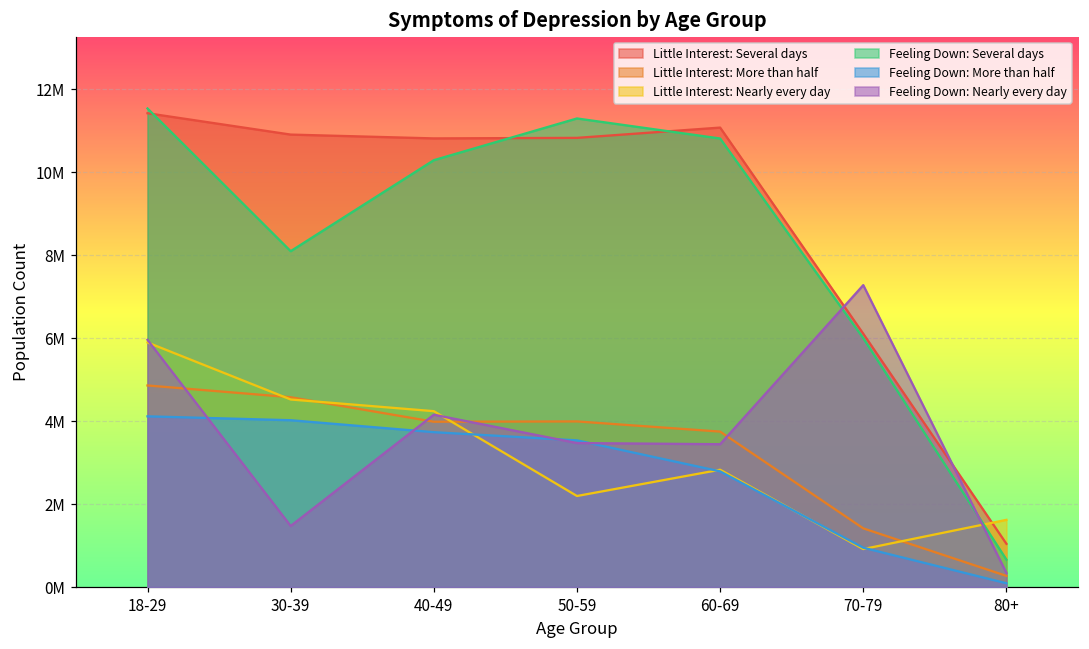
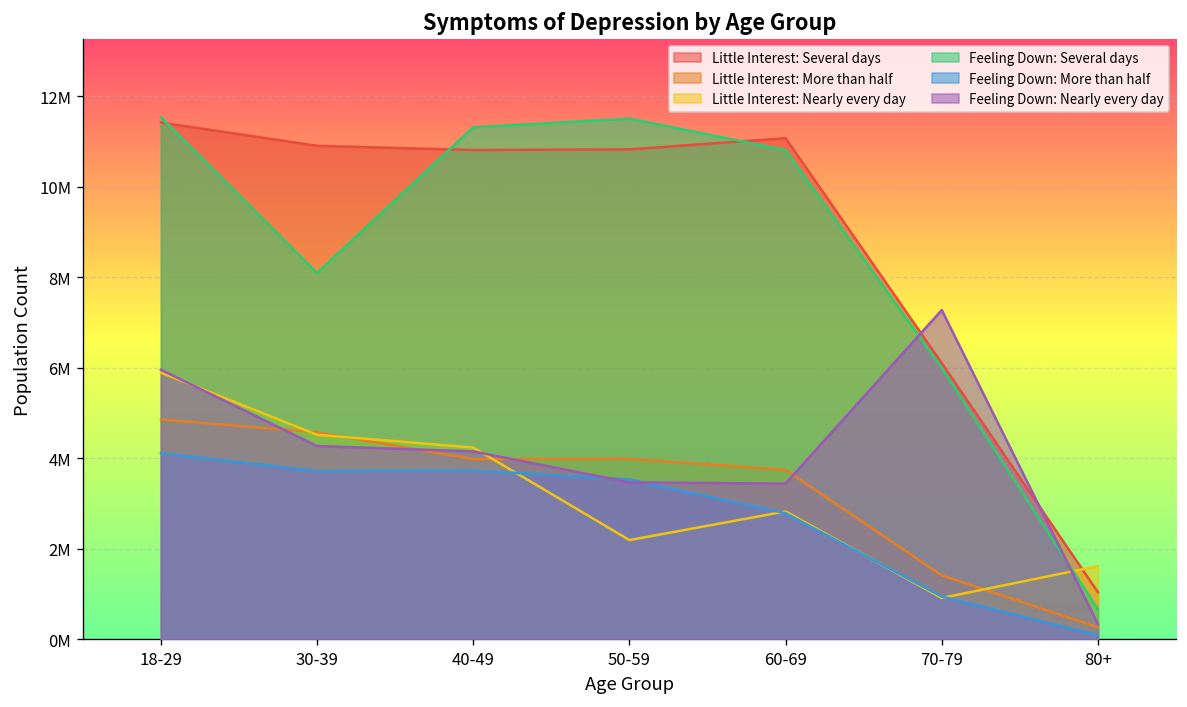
  {
    "Little Interest: Nearly every day": {
      "40-49": 4200000,
      "50-59": 2200000,
      "80+": 1600000
    },
    "Feeling Down: Several days": {
      "18-29": 11500000,
      "30-39": 8100000,
-     "40-49": 10300000,
-     "50-59": 11300000,
+     "40-49": 11300000,
+     "50-59": 11500000,
      "60-69": 10800000,
      "70-79": 6000000,
      "80+": 700000
    },
    "Feeling Down: More than half": {
      "18-29": 4100000,
-     "30-39": 4000000,
+     "30-39": 3700000,
      "40-49": 3700000,
      "80+": 100000
    },
    "Feeling Down: Nearly every day": {
-     "30-39": 1500000,
+     "30-39": 4300000,
      "40-49": 4200000,
      "60-69": 3400000,
      "70-79": 7300000,
      "80+": 300000
    }
  }
